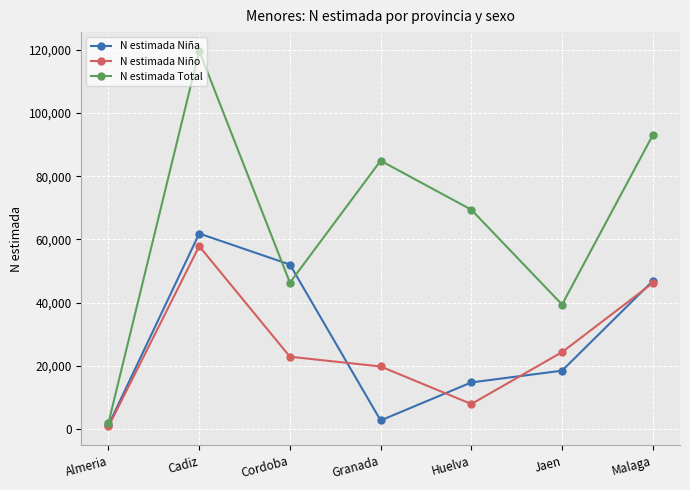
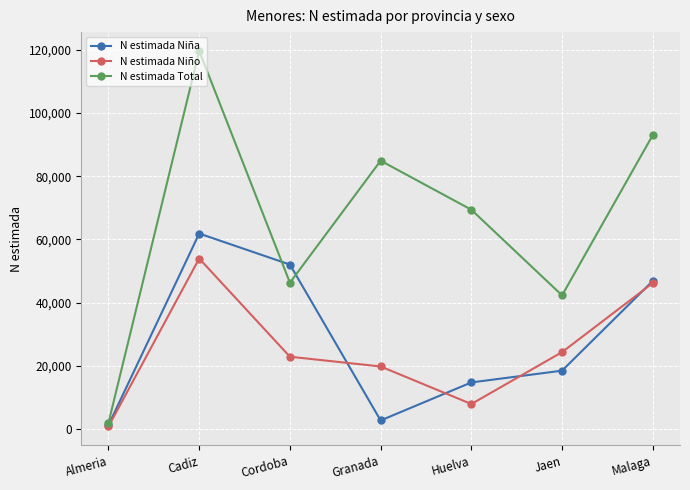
  {
    "N estimada Niña": {
      "Cadiz": "62,000",
      "Cordoba": "52,000",
      "Granada": "3,000",
      "Huelva": "15,000",
      "Jaen": "18,000"
    },
    "N estimada Niño": {
-     "Cadiz": "58,000",
+     "Cadiz": "54,000",
      "Cordoba": "23,000",
      "Granada": "20,000",
      "Huelva": "8,000",
      "Jaen": "24,000"
    },
    "N estimada Total": {
      "Cordoba": "46,000",
      "Granada": "85,000",
      "Huelva": "69,000",
-     "Jaen": "39,000",
+     "Jaen": "42,000",
      "Malaga": "93,000"
    }
  }
